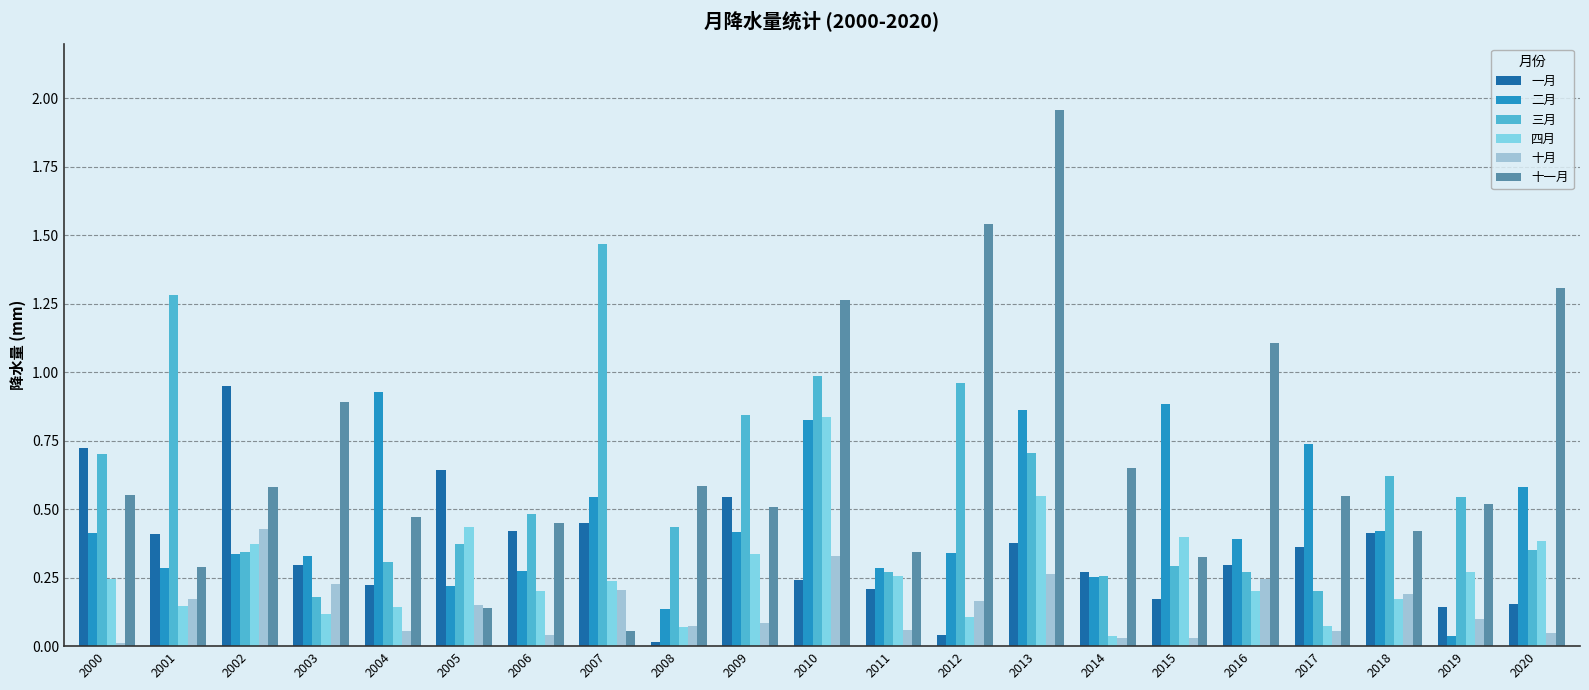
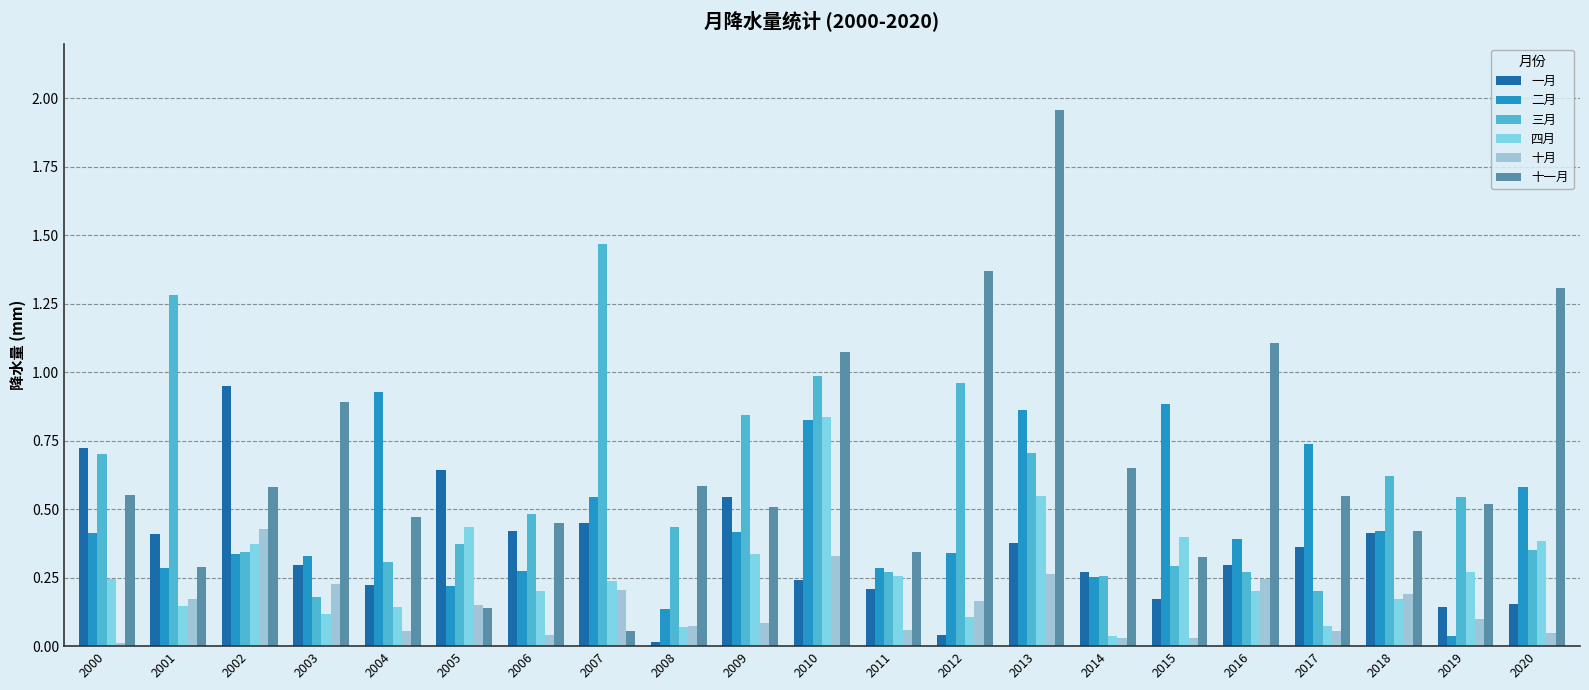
  {
    "十一月": {
      "2000": 0.55,
      "2001": 0.29,
      "2002": 0.58,
      "2003": 0.89,
      "2004": 0.47,
      "2005": 0.14,
      "2006": 0.45,
      "2007": 0.05,
      "2008": 0.58,
      "2009": 0.51,
-     "2010": 1.26,
+     "2010": 1.07,
      "2011": 0.34,
-     "2012": 1.54,
+     "2012": 1.37,
      "2013": 1.96,
      "2014": 0.65,
      "2015": 0.32,
      "2016": 1.11,
      "2017": 0.55,
      "2018": 0.42,
      "2019": 0.52,
      "2020": 1.31
    }
  }
